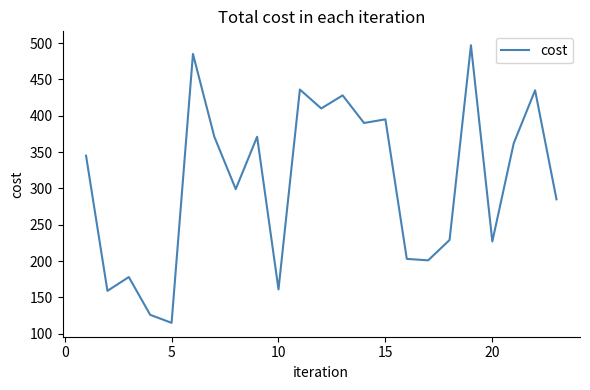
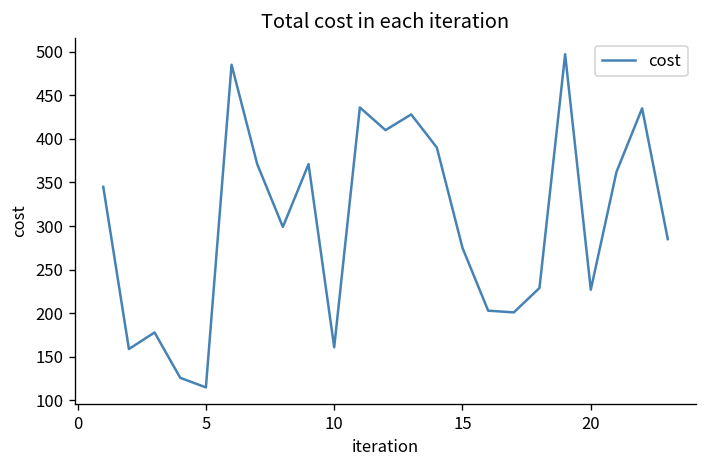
  {
    "5": 120,
    "10": 160,
-   "15": 400,
+   "15": 280,
    "20": 230
  }
